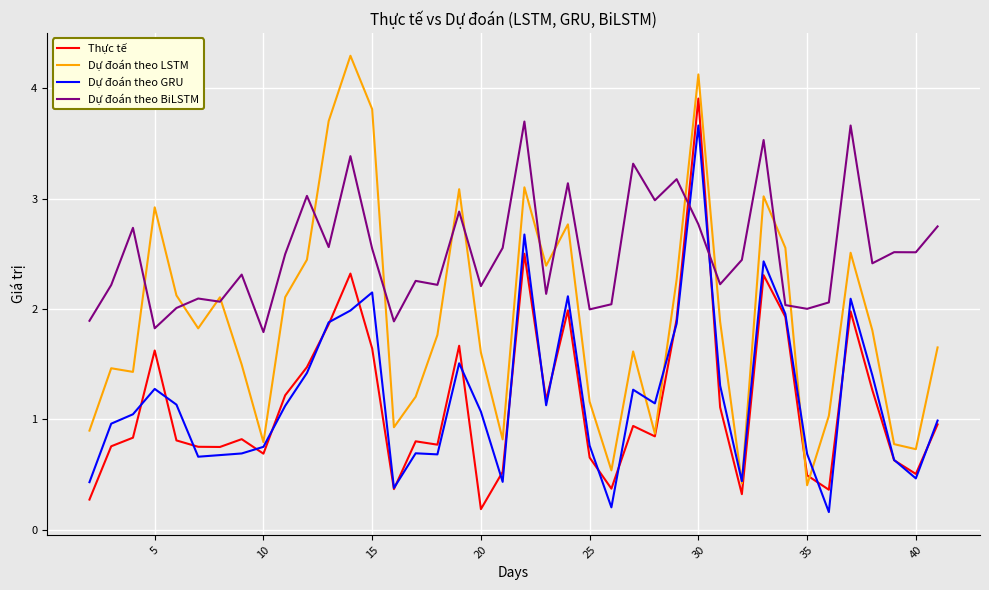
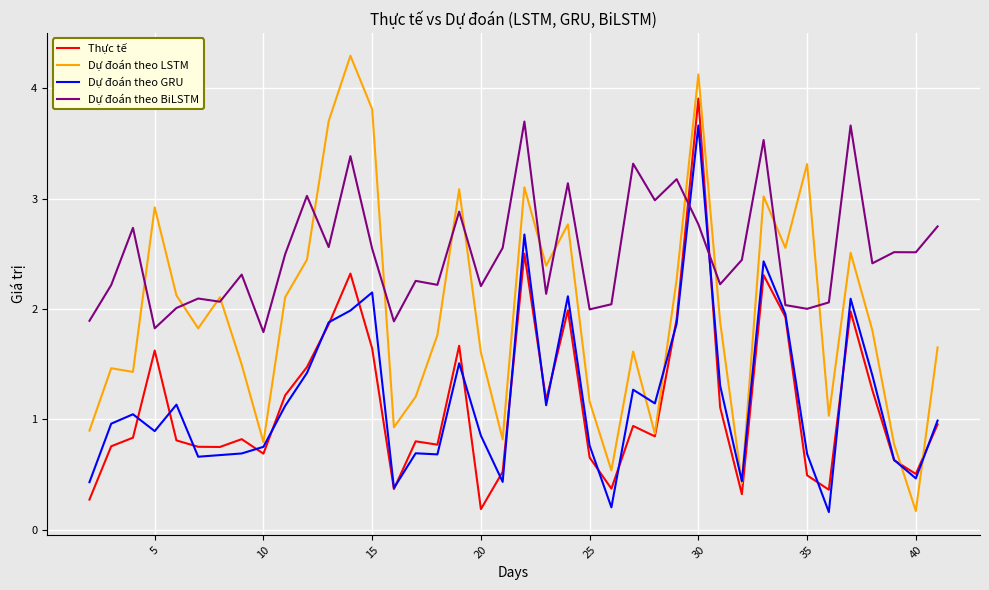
  {
    "Thực tế": {
      "5": 1.62,
      "10": 0.69,
      "15": 1.64,
      "20": 0.19,
      "25": 0.65,
      "30": 3.91,
      "35": 0.49,
      "40": 0.51
    },
    "Dự đoán theo LSTM": {
      "5": 2.92,
      "10": 0.79,
      "15": 3.81,
      "20": 1.61,
      "25": 1.16,
      "30": 4.13,
-     "35": 0.40,
-     "40": 0.73
+     "35": 3.31,
+     "40": 0.17
    },
    "Dự đoán theo GRU": {
-     "5": 1.28,
+     "5": 0.89,
      "10": 0.75,
      "15": 2.15,
-     "20": 1.07,
+     "20": 0.85,
      "25": 0.76,
      "30": 3.66,
      "35": 0.69,
      "40": 0.47
    },
    "Dự đoán theo BiLSTM": {
      "5": 1.83,
      "10": 1.79,
      "15": 2.55,
      "20": 2.21,
      "25": 2.00,
      "30": 2.77,
      "35": 2.00,
      "40": 2.51
    }
  }
